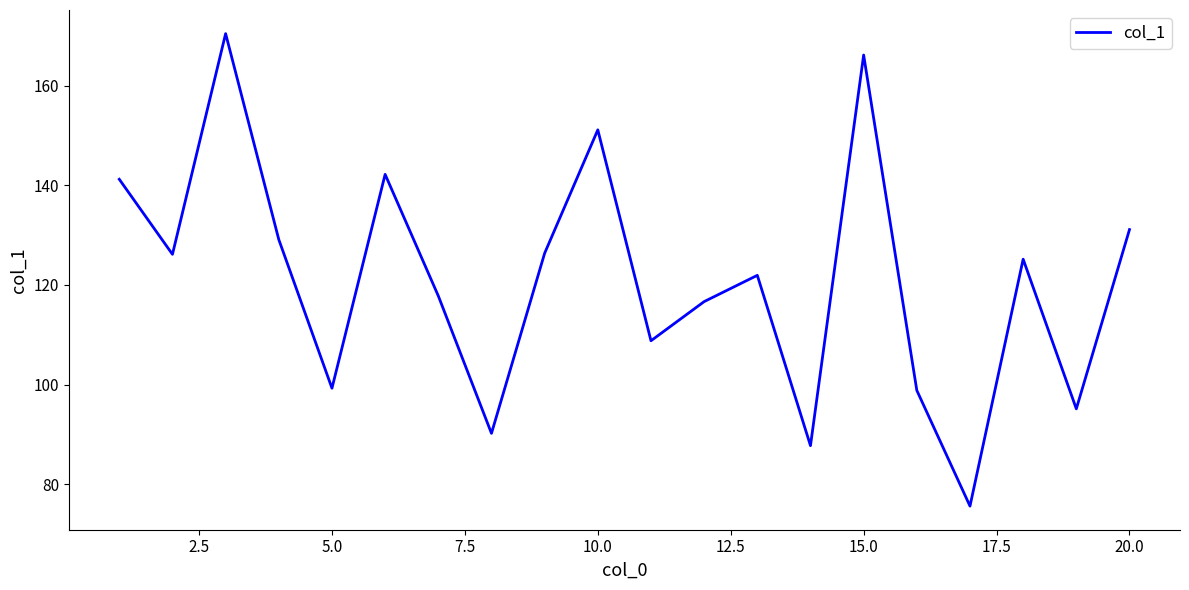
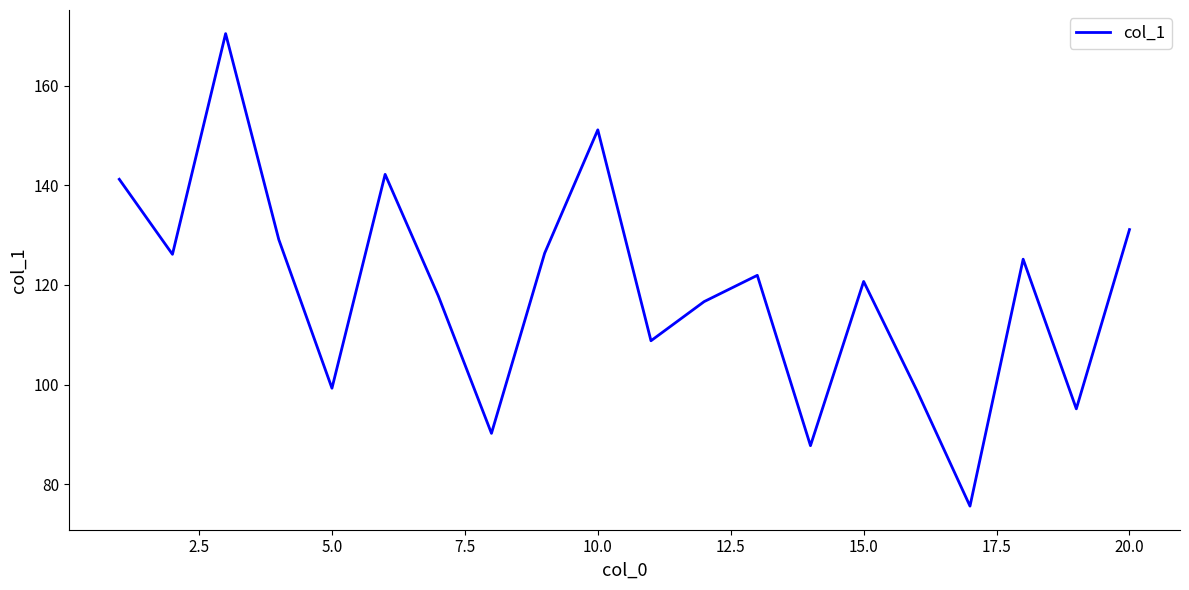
  {
    "5.0": 99,
    "10.0": 151,
-   "15.0": 166,
+   "15.0": 121,
    "20.0": 131
  }
